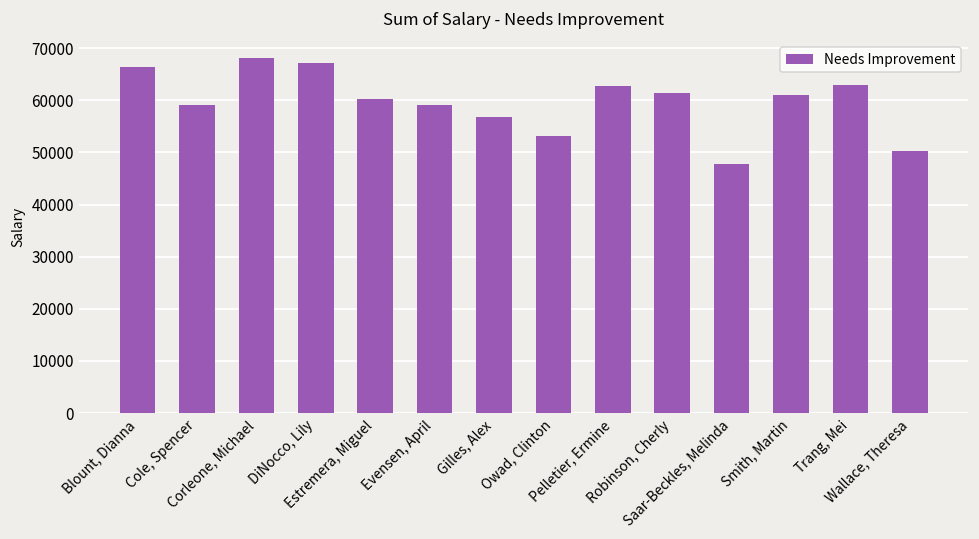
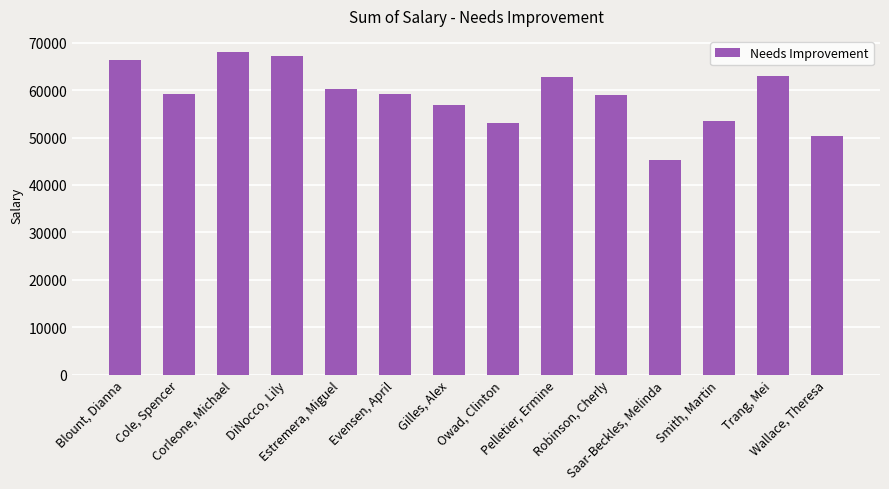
  {
    "Blount, Dianna": 66000,
    "Cole, Spencer": 59000,
    "Corleone, Michael": 68000,
    "DiNocco, Lily": 67000,
    "Estremera, Miguel": 60000,
    "Evensen, April": 59000,
    "Gilles, Alex": 57000,
    "Owad, Clinton": 53000,
    "Pelletier, Ermine": 63000,
-   "Robinson, Cherly": 61000,
-   "Saar-Beckles, Melinda": 48000,
-   "Smith, Martin": 61000,
+   "Robinson, Cherly": 59000,
+   "Saar-Beckles, Melinda": 45000,
+   "Smith, Martin": 54000,
    "Trang, Mei": 63000,
    "Wallace, Theresa": 50000
  }
